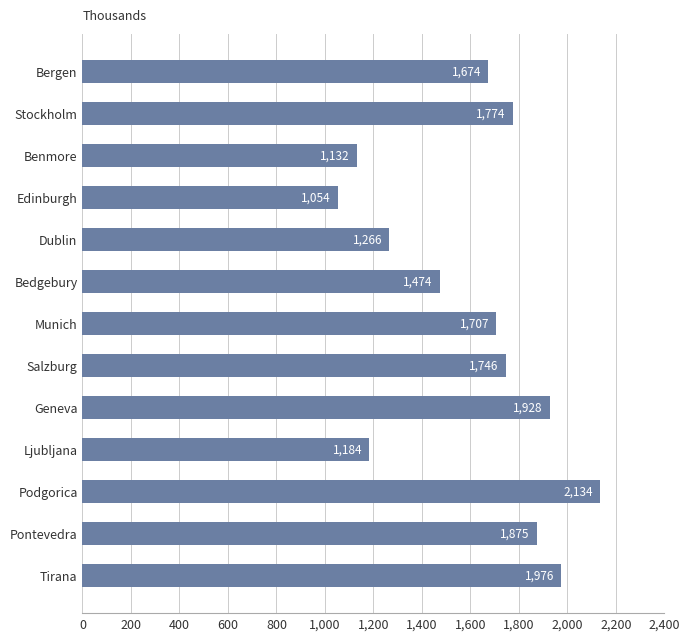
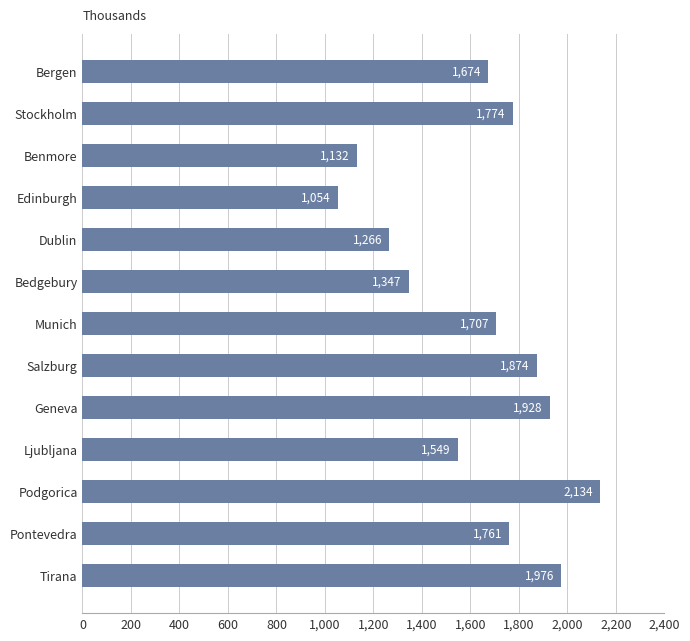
  {
    "Bergen": "1,674",
    "Stockholm": "1,774",
    "Benmore": "1,132",
    "Edinburgh": "1,054",
    "Dublin": "1,266",
-   "Bedgebury": "1,474",
+   "Bedgebury": "1,347",
    "Munich": "1,707",
-   "Salzburg": "1,746",
+   "Salzburg": "1,874",
    "Geneva": "1,928",
-   "Ljubljana": "1,184",
+   "Ljubljana": "1,549",
    "Podgorica": "2,134",
-   "Pontevedra": "1,875",
+   "Pontevedra": "1,761",
    "Tirana": "1,976"
  }
